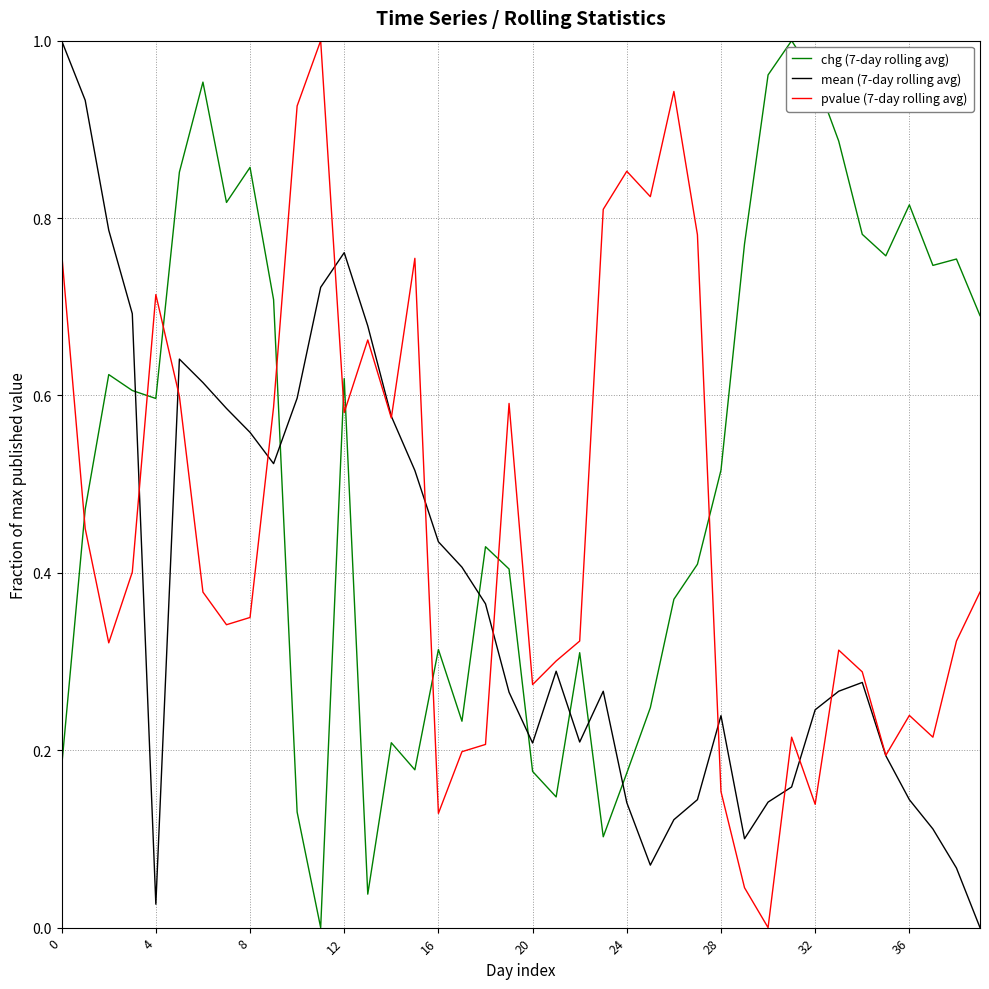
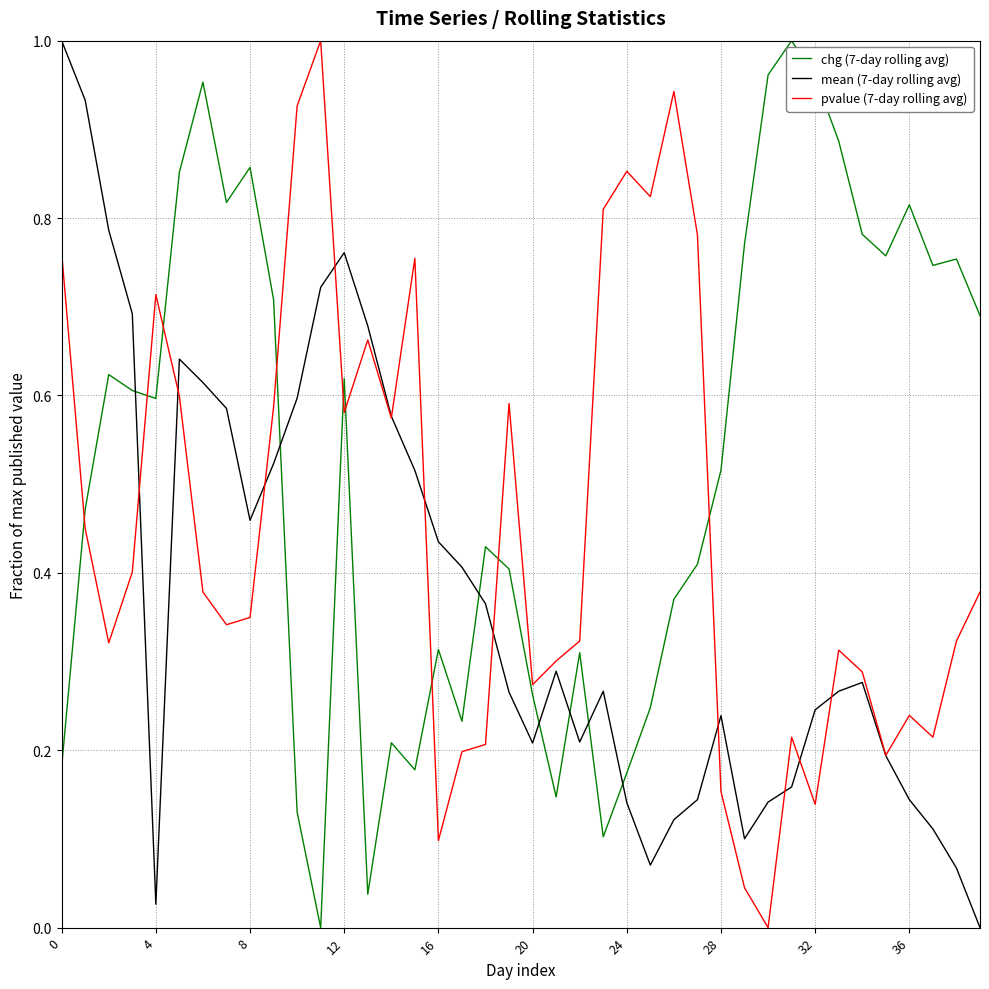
  {
    "chg (7-day rolling avg)": {
      "0": 0.18,
      "4": 0.60,
      "8": 0.86,
      "12": 0.62,
      "16": 0.31,
-     "20": 0.18,
+     "20": 0.26,
      "24": 0.17,
      "28": 0.52,
      "36": 0.81
    },
    "mean (7-day rolling avg)": {
      "0": 1.00,
      "4": 0.03,
-     "8": 0.56,
+     "8": 0.46,
      "12": 0.76,
      "16": 0.44,
      "20": 0.21,
      "24": 0.14,
      "28": 0.24,
      "32": 0.25,
      "36": 0.14
    },
    "pvalue (7-day rolling avg)": {
      "0": 0.76,
      "4": 0.71,
      "8": 0.35,
      "12": 0.58,
-     "16": 0.13,
+     "16": 0.10,
      "20": 0.27,
      "24": 0.85,
      "28": 0.15,
      "32": 0.14,
      "36": 0.24
    }
  }
